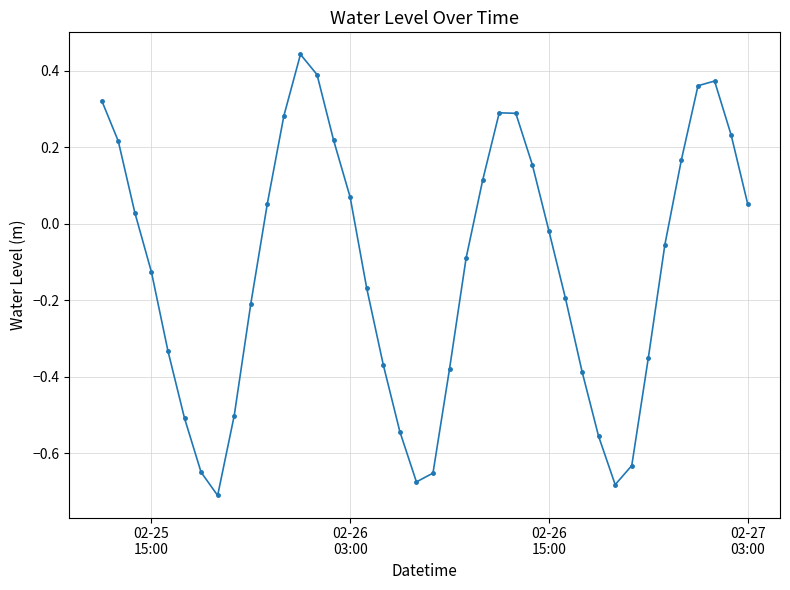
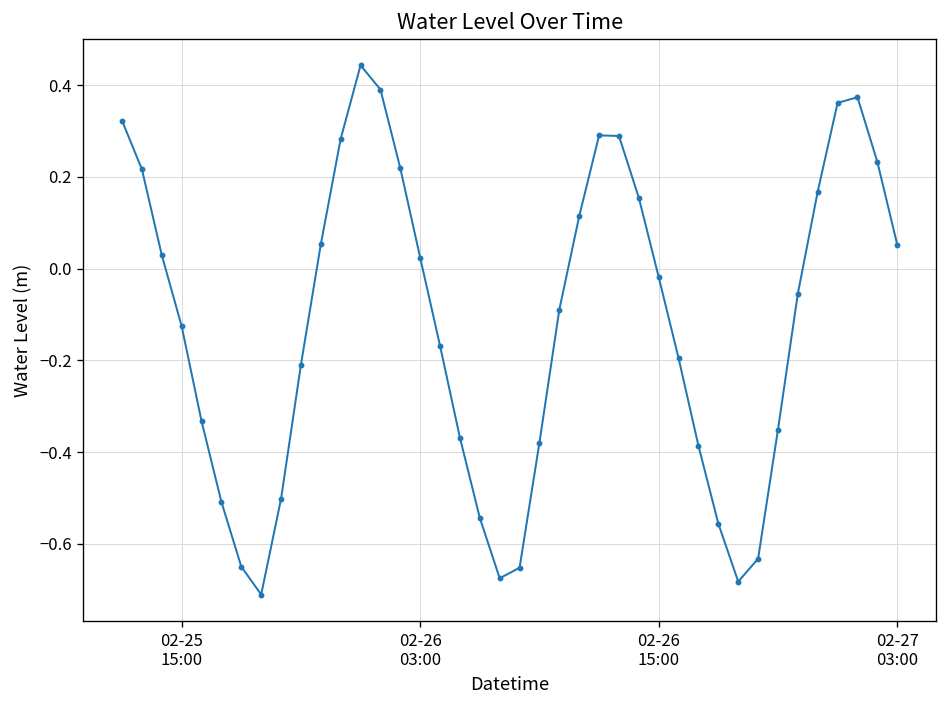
  {
    "02-25 15:00": -0.13,
-   "02-26 03:00": 0.07,
+   "02-26 03:00": 0.02,
    "02-26 15:00": -0.02,
    "02-27 03:00": 0.05
  }
